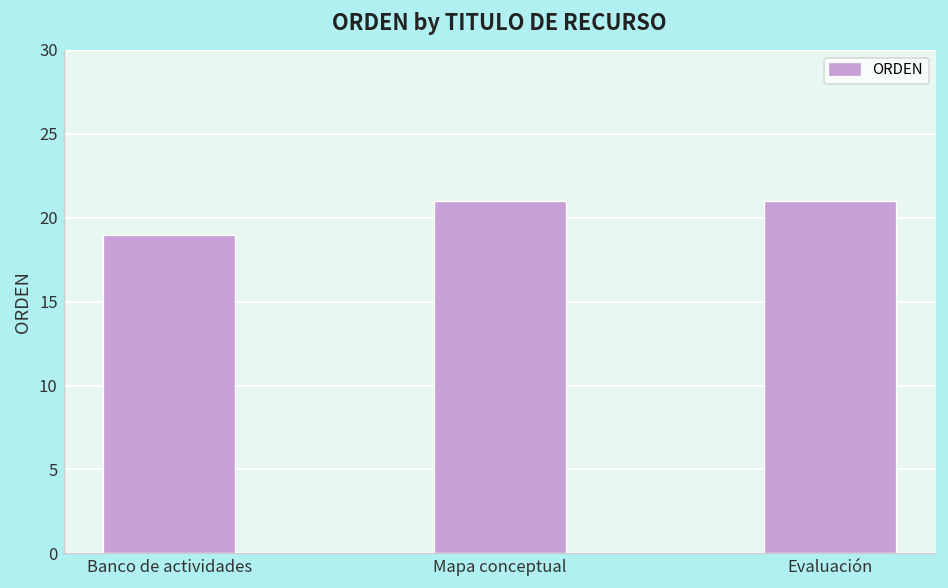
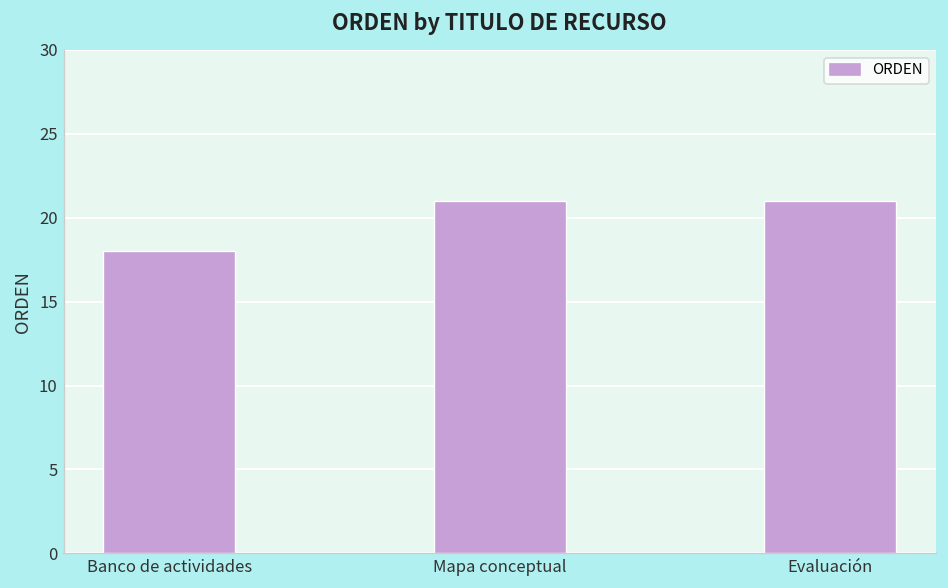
  {
-   "Banco de actividades": 19,
+   "Banco de actividades": 18,
    "Mapa conceptual": 21,
    "Evaluación": 21
  }
